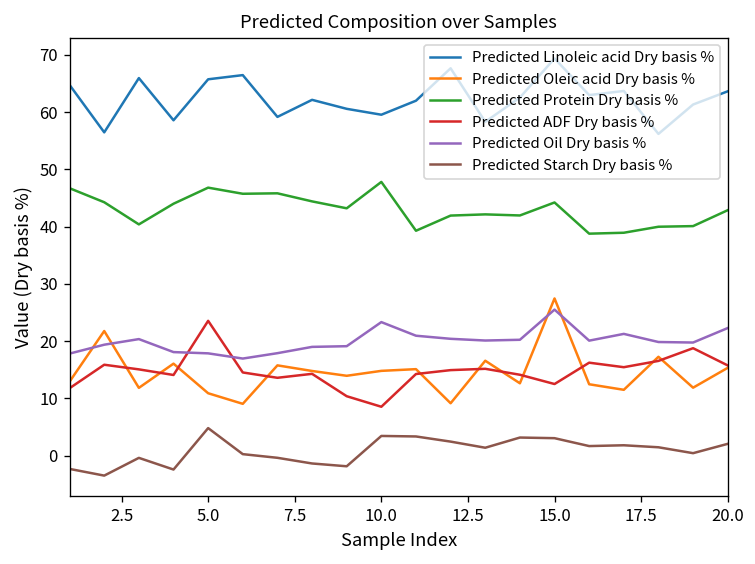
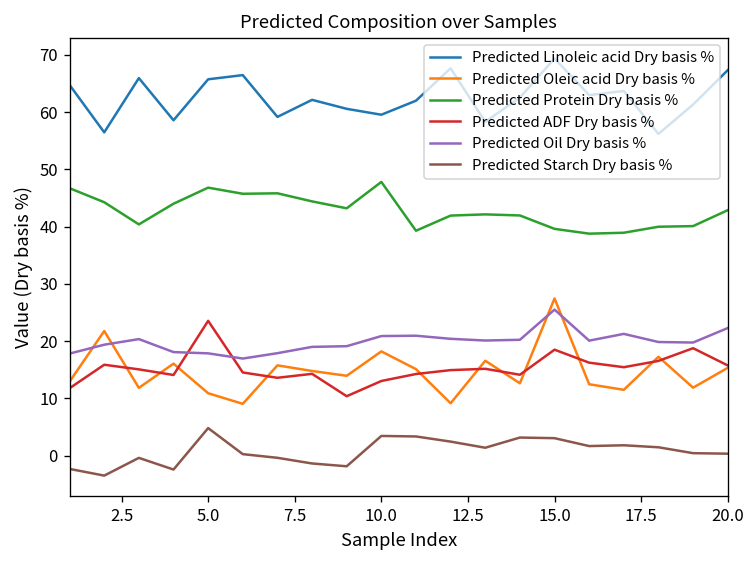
  {
    "Predicted Linoleic acid Dry basis %": {
      "5.0": 66,
      "10.0": 60,
-     "20.0": 64
+     "20.0": 67
    },
    "Predicted Oleic acid Dry basis %": {
      "5.0": 11,
-     "10.0": 15,
+     "10.0": 18,
      "15.0": 27
    },
    "Predicted Protein Dry basis %": {
      "5.0": 47,
      "10.0": 48,
-     "15.0": 44,
+     "15.0": 40,
      "20.0": 43
    },
    "Predicted ADF Dry basis %": {
      "5.0": 24,
-     "10.0": 9,
-     "15.0": 13
+     "10.0": 13,
+     "15.0": 19
    },
    "Predicted Oil Dry basis %": {
      "5.0": 18,
-     "10.0": 23,
+     "10.0": 21,
      "15.0": 26,
      "20.0": 22
    },
    "Predicted Starch Dry basis %": {
      "5.0": 5,
      "10.0": 3,
      "15.0": 3,
-     "20.0": 2
+     "20.0": 0
    }
  }
